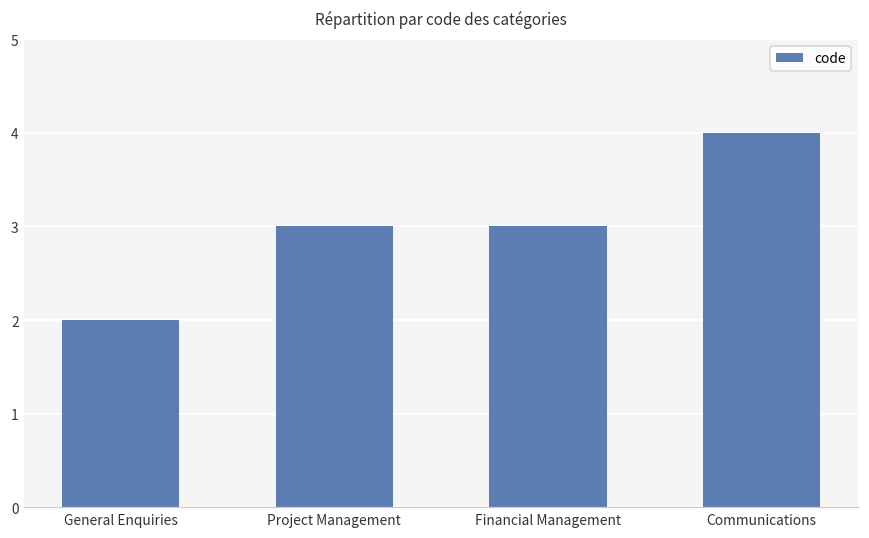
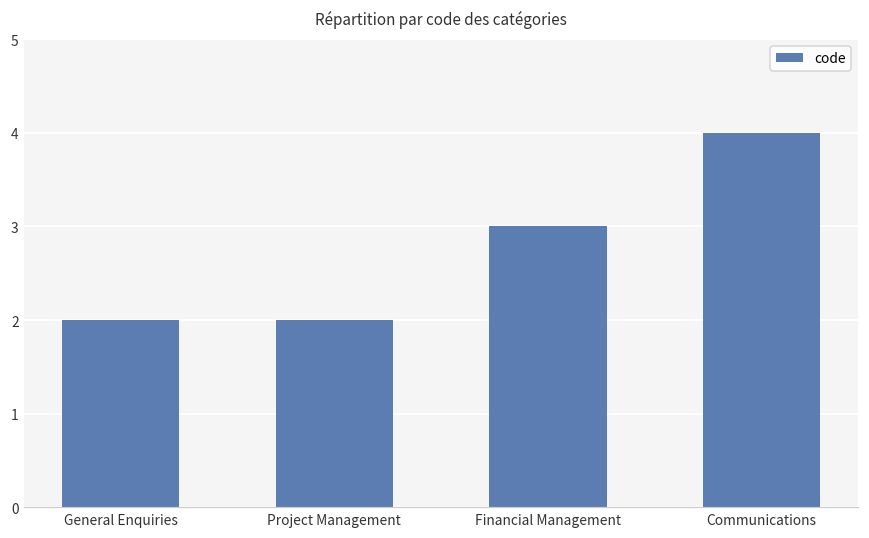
  {
    "General Enquiries": 2,
-   "Project Management": 3,
+   "Project Management": 2,
    "Financial Management": 3,
    "Communications": 4
  }
